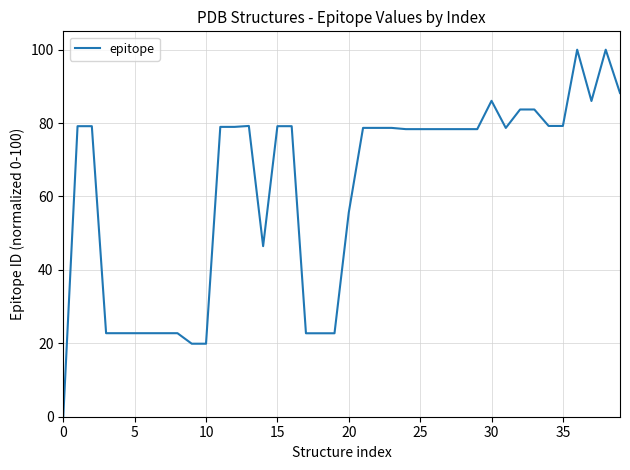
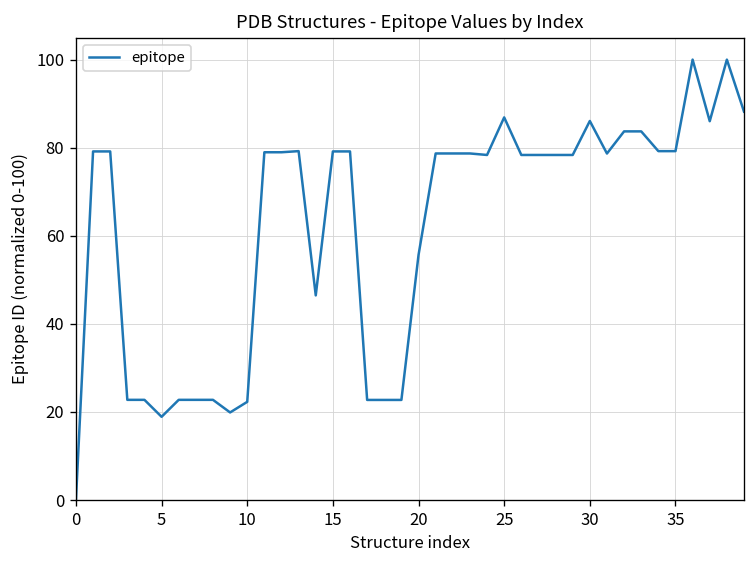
  {
    "0": 0,
-   "5": 23,
-   "10": 20,
+   "5": 19,
+   "10": 22,
    "15": 79,
    "20": 56,
-   "25": 78,
+   "25": 87,
    "30": 86,
    "35": 79
  }
